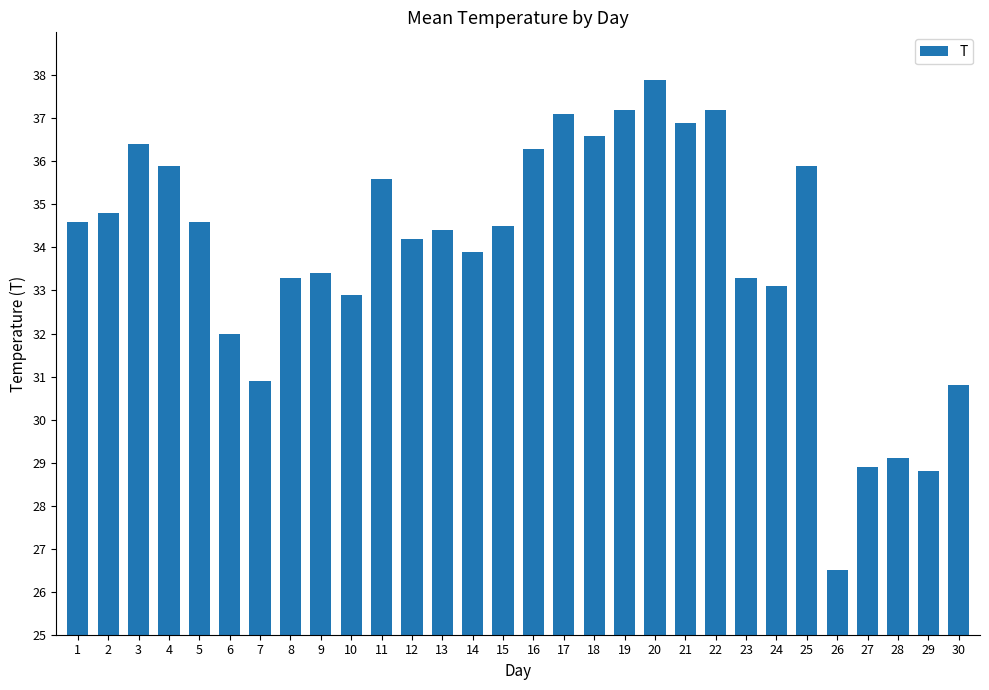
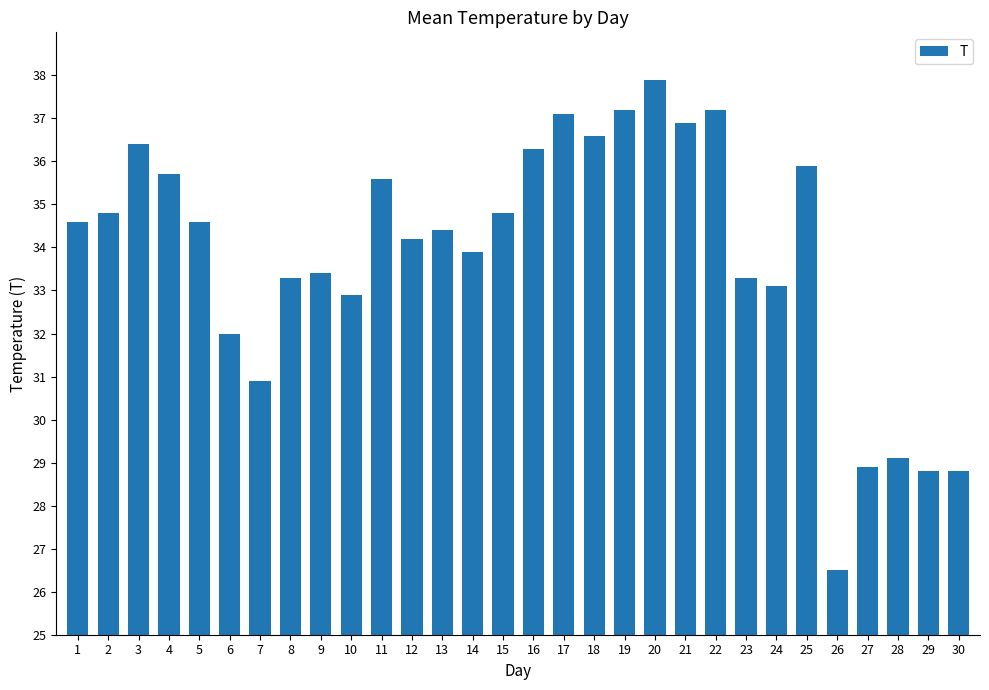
  {
    "1": 34.6,
    "2": 34.8,
    "3": 36.4,
-   "4": 35.9,
+   "4": 35.7,
    "5": 34.6,
    "6": 32.0,
    "7": 30.9,
    "8": 33.3,
    "9": 33.4,
    "10": 32.9,
    "11": 35.6,
    "12": 34.2,
    "13": 34.4,
    "14": 33.9,
-   "15": 34.5,
+   "15": 34.8,
    "16": 36.3,
    "17": 37.1,
    "18": 36.6,
    "19": 37.2,
    "20": 37.9,
    "21": 36.9,
    "22": 37.2,
    "23": 33.3,
    "24": 33.1,
    "25": 35.9,
    "26": 26.5,
    "27": 28.9,
    "28": 29.1,
    "29": 28.8,
-   "30": 30.8
+   "30": 28.8
  }
